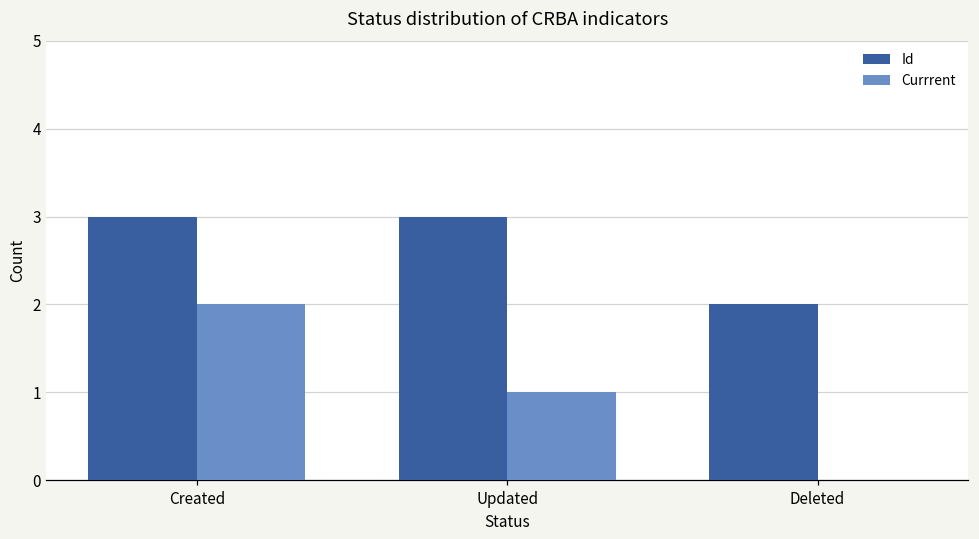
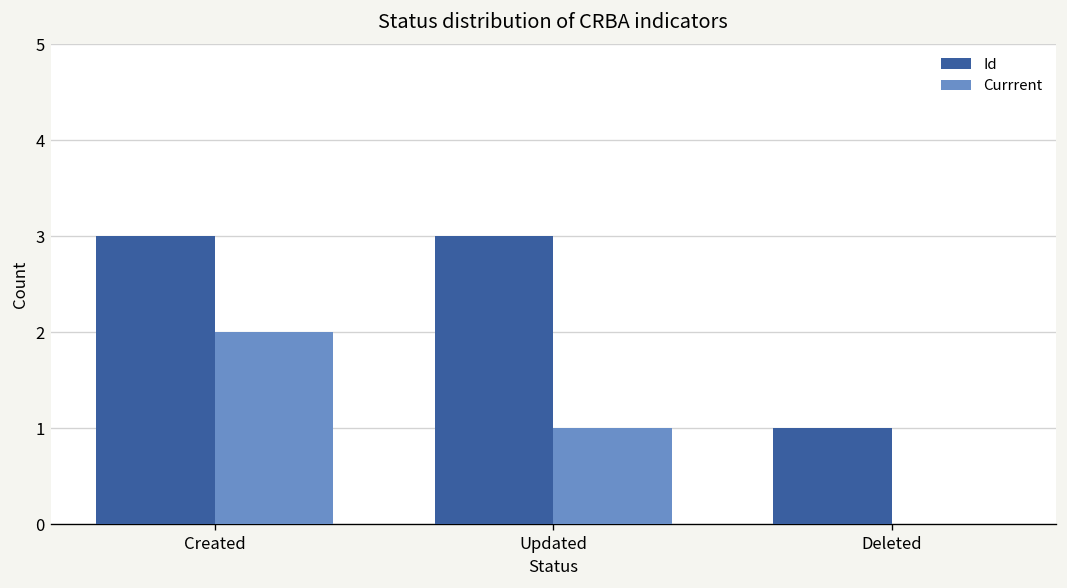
  {
    "Id": {
      "Created": 3,
      "Updated": 3,
-     "Deleted": 2
+     "Deleted": 1
    },
    "Currrent": {
      "Created": 2,
      "Updated": 1,
      "Deleted": 0
    }
  }
